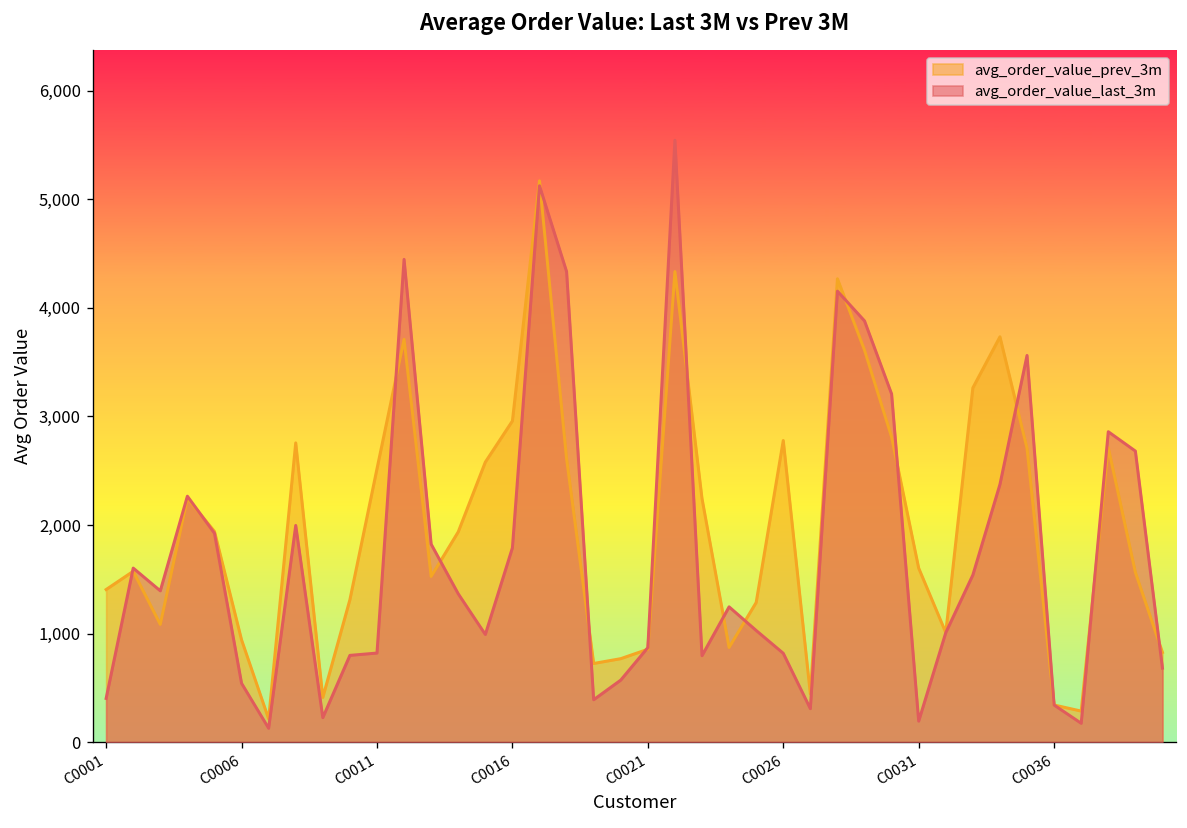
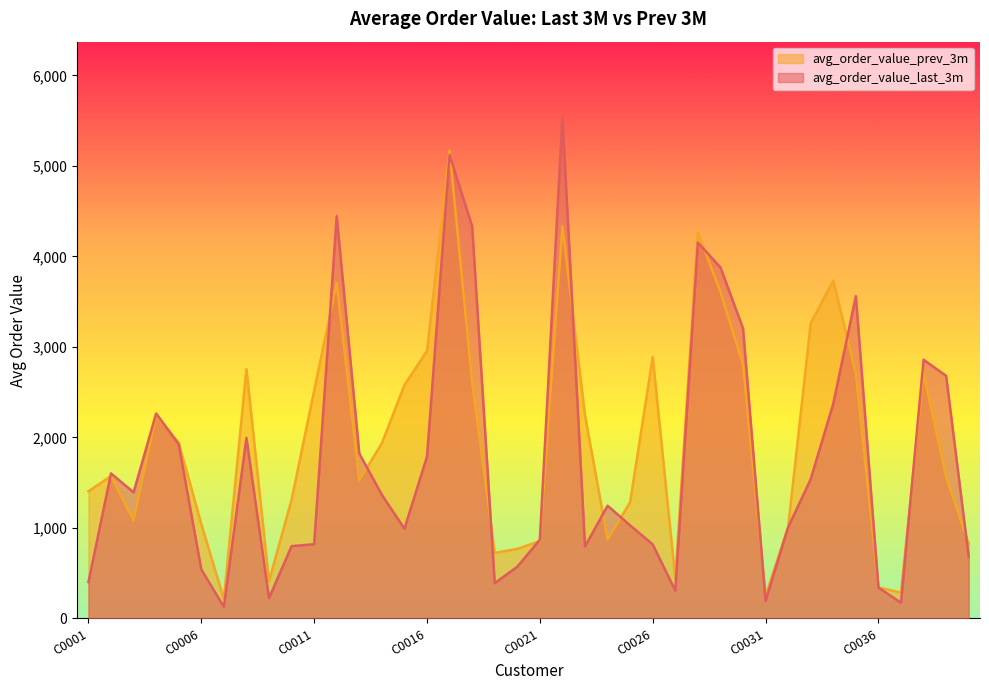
  {
    "avg_order_value_prev_3m": {
      "C0001": "1,400",
-     "C0006": "900",
+     "C0006": "1,000",
      "C0011": "2,500",
      "C0016": "3,000",
-     "C0026": "2,800",
-     "C0031": "1,600"
+     "C0026": "2,900",
+     "C0031": "300"
    },
    "avg_order_value_last_3m": {
      "C0001": "400",
      "C0006": "500",
      "C0011": "800",
      "C0016": "1,800",
      "C0026": "800",
      "C0031": "200"
    }
  }
